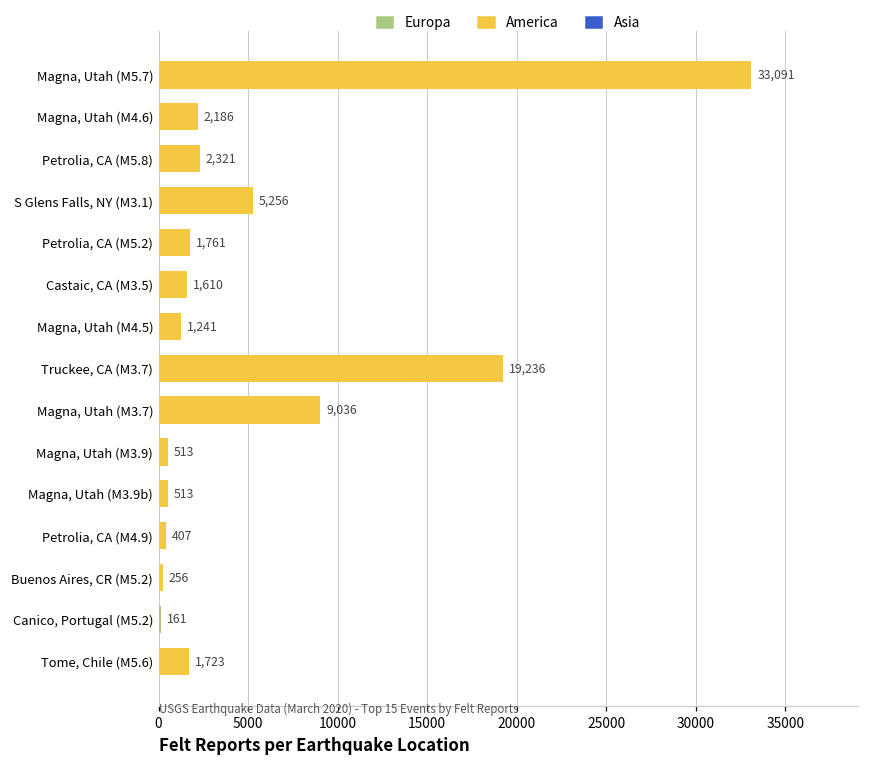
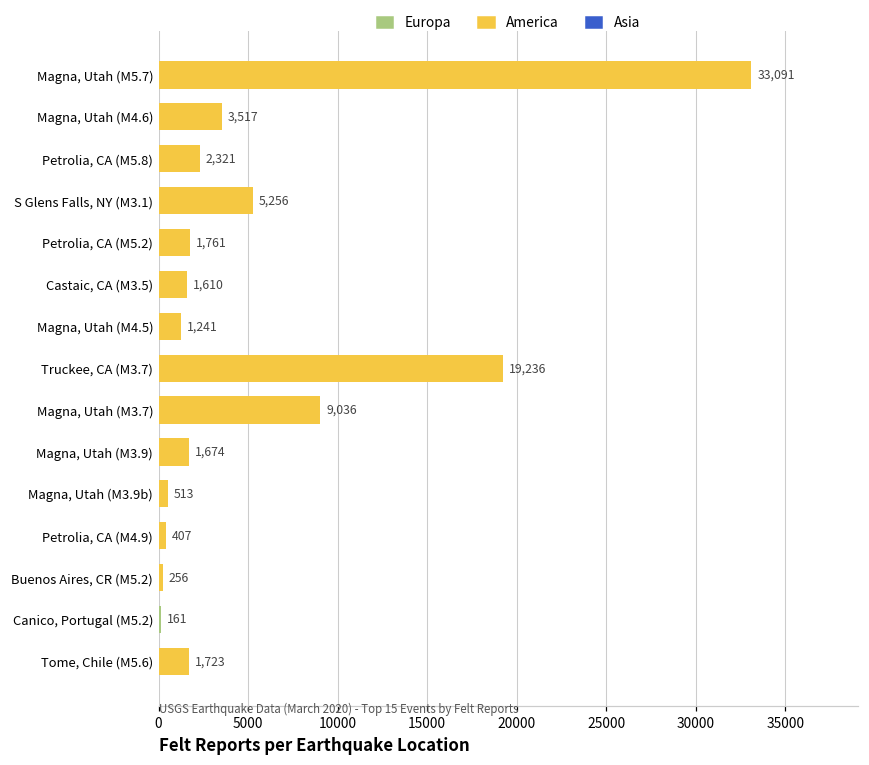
  {
    "Magna, Utah (M5.7)": "33,091",
-   "Magna, Utah (M4.6)": "2,186",
+   "Magna, Utah (M4.6)": "3,517",
    "Petrolia, CA (M5.8)": "2,321",
    "S Glens Falls, NY (M3.1)": "5,256",
    "Petrolia, CA (M5.2)": "1,761",
    "Castaic, CA (M3.5)": "1,610",
    "Magna, Utah (M4.5)": "1,241",
    "Truckee, CA (M3.7)": "19,236",
    "Magna, Utah (M3.7)": "9,036",
-   "Magna, Utah (M3.9)": "513",
+   "Magna, Utah (M3.9)": "1,674",
    "Magna, Utah (M3.9b)": "513",
    "Petrolia, CA (M4.9)": "407",
    "Buenos Aires, CR (M5.2)": "256",
    "Canico, Portugal (M5.2)": "161",
    "Tome, Chile (M5.6)": "1,723"
  }
